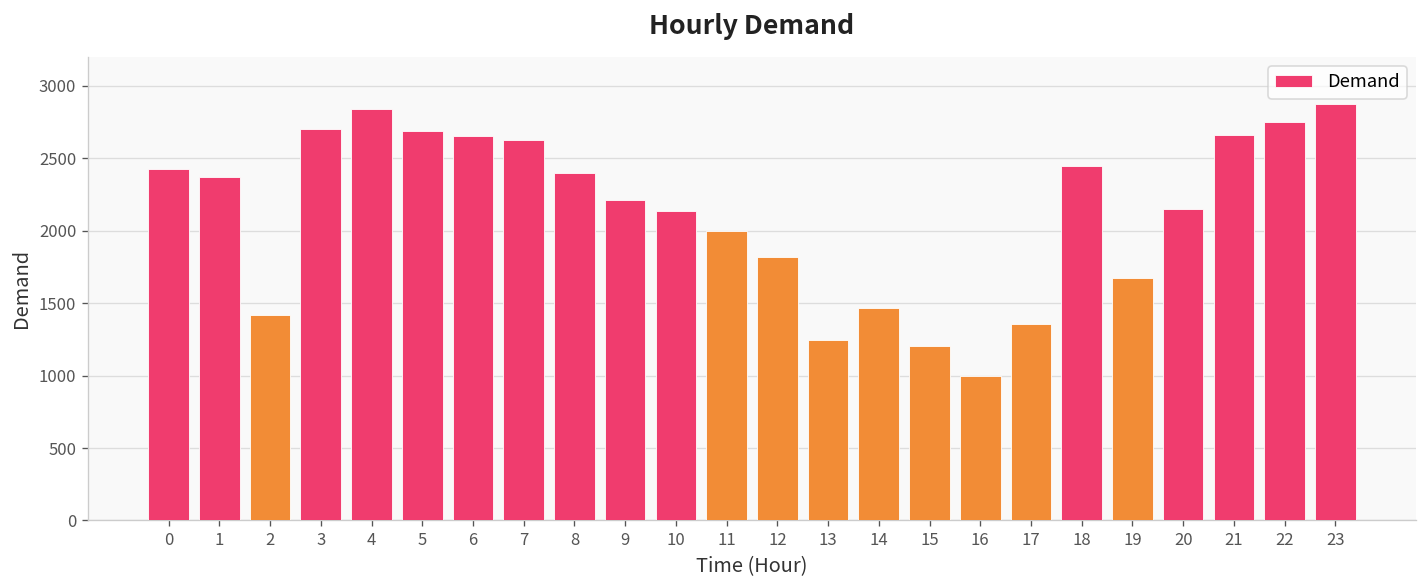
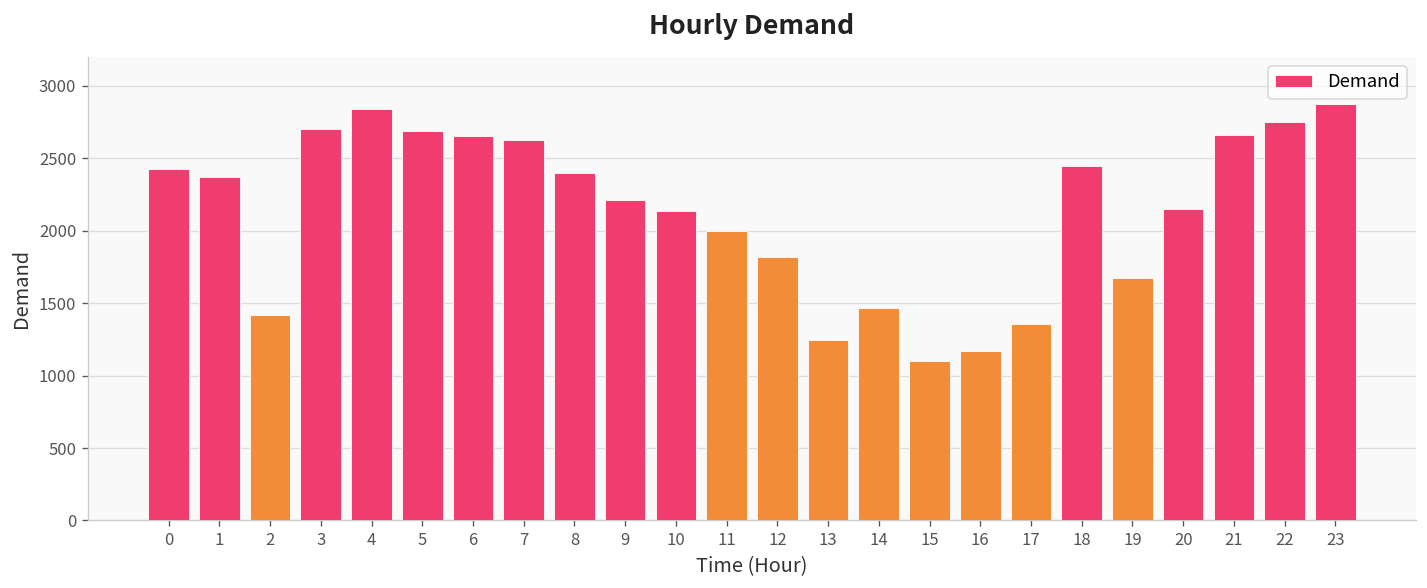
  {
    "0": 2430,
    "1": 2370,
    "2": 1420,
    "3": 2700,
    "4": 2840,
    "5": 2690,
    "6": 2660,
    "7": 2630,
    "8": 2400,
    "9": 2220,
    "10": 2130,
    "11": 2000,
    "12": 1820,
    "13": 1240,
    "14": 1470,
-   "15": 1200,
-   "16": 1000,
+   "15": 1100,
+   "16": 1170,
    "17": 1350,
    "18": 2450,
    "19": 1670,
    "20": 2150,
    "21": 2660,
    "22": 2750,
    "23": 2870
  }
